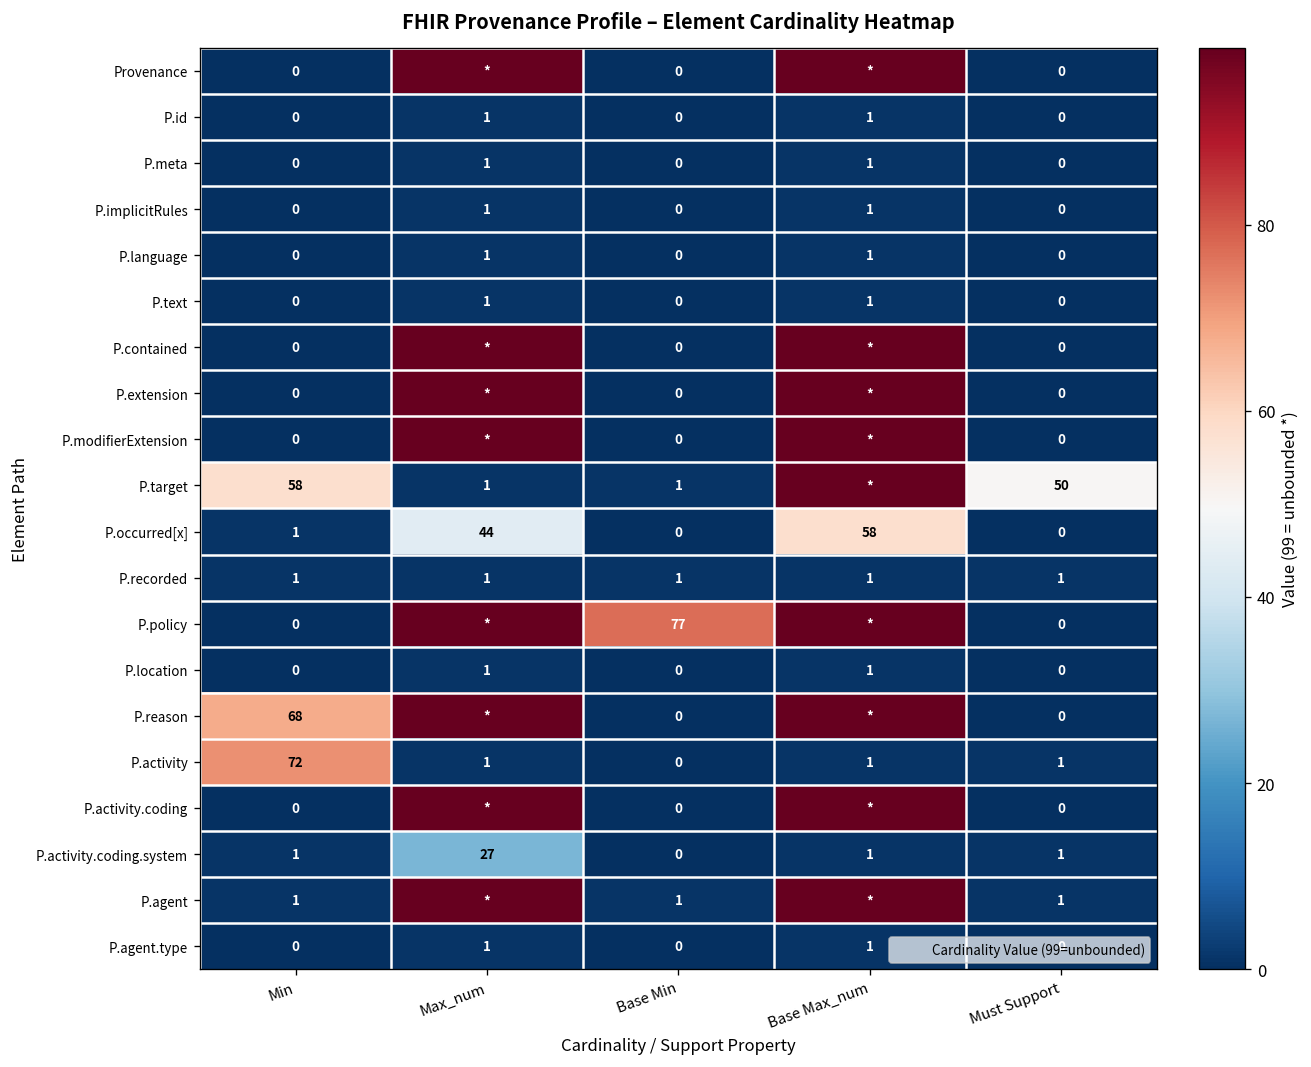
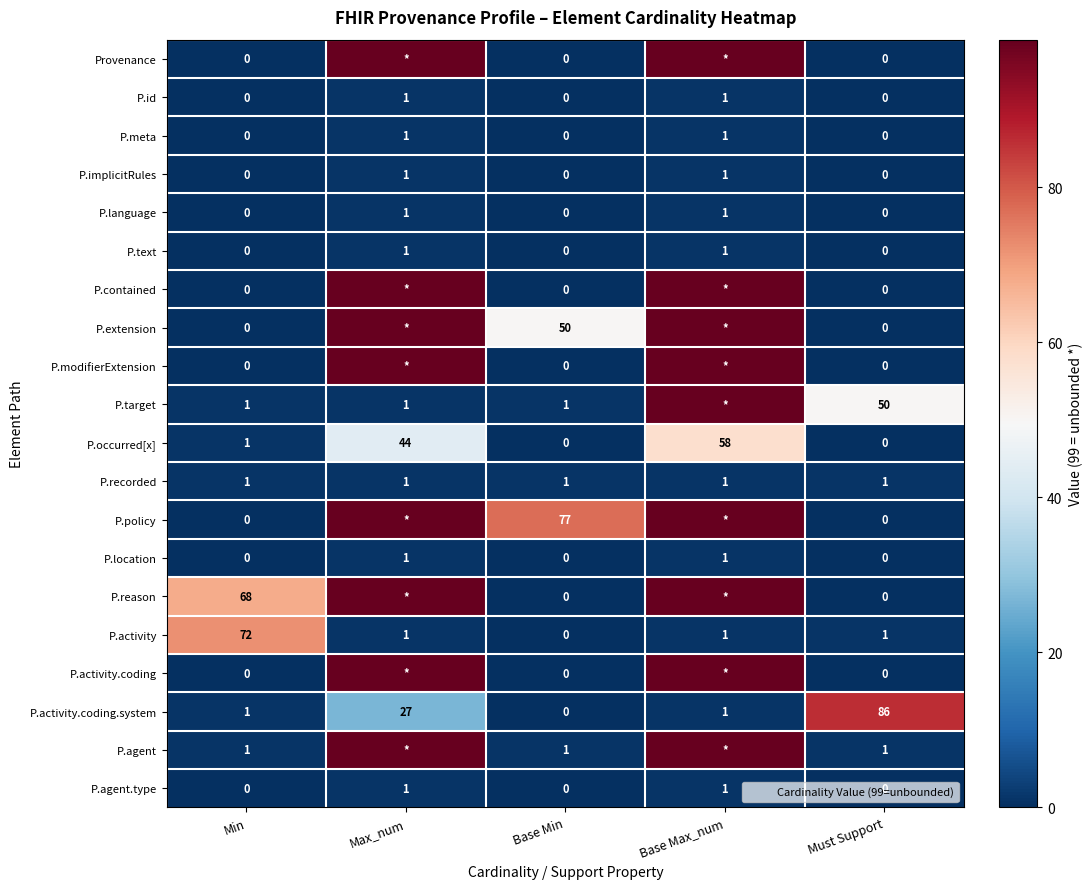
  {
    "Provenance": {
      "Min": 0,
      "Base Min": 0,
      "Must Support": 0
    },
    "P.id": {
      "Min": 0,
      "Max_num": 1,
      "Base Min": 0,
      "Base Max_num": 1,
      "Must Support": 0
    },
    "P.meta": {
      "Min": 0,
      "Max_num": 1,
      "Base Min": 0,
      "Base Max_num": 1,
      "Must Support": 0
    },
    "P.implicitRules": {
      "Min": 0,
      "Max_num": 1,
      "Base Min": 0,
      "Base Max_num": 1,
      "Must Support": 0
    },
    "P.language": {
      "Min": 0,
      "Max_num": 1,
      "Base Min": 0,
      "Base Max_num": 1,
      "Must Support": 0
    },
    "P.text": {
      "Min": 0,
      "Max_num": 1,
      "Base Min": 0,
      "Base Max_num": 1,
      "Must Support": 0
    },
    "P.contained": {
      "Min": 0,
      "Base Min": 0,
      "Must Support": 0
    },
    "P.extension": {
      "Min": 0,
-     "Base Min": 0,
+     "Base Min": 50,
      "Must Support": 0
    },
    "P.modifierExtension": {
      "Min": 0,
      "Base Min": 0,
      "Must Support": 0
    },
    "P.target": {
-     "Min": 58,
+     "Min": 1,
      "Max_num": 1,
      "Base Min": 1,
      "Must Support": 50
    },
    "P.occurred[x]": {
      "Min": 1,
      "Max_num": 44,
      "Base Min": 0,
      "Base Max_num": 58,
      "Must Support": 0
    },
    "P.recorded": {
      "Min": 1,
      "Max_num": 1,
      "Base Min": 1,
      "Base Max_num": 1,
      "Must Support": 1
    },
    "P.policy": {
      "Min": 0,
      "Base Min": 77,
      "Must Support": 0
    },
    "P.location": {
      "Min": 0,
      "Max_num": 1,
      "Base Min": 0,
      "Base Max_num": 1,
      "Must Support": 0
    },
    "P.reason": {
      "Min": 68,
      "Base Min": 0,
      "Must Support": 0
    },
    "P.activity": {
      "Min": 72,
      "Max_num": 1,
      "Base Min": 0,
      "Base Max_num": 1,
      "Must Support": 1
    },
    "P.activity.coding": {
      "Min": 0,
      "Base Min": 0,
      "Must Support": 0
    },
    "P.activity.coding.system": {
      "Min": 1,
      "Max_num": 27,
      "Base Min": 0,
      "Base Max_num": 1,
-     "Must Support": 1
+     "Must Support": 86
    },
    "P.agent": {
      "Min": 1,
      "Base Min": 1,
      "Must Support": 1
    },
    "P.agent.type": {
      "Min": 0,
      "Max_num": 1,
      "Base Min": 0,
      "Base Max_num": 1
    }
  }
